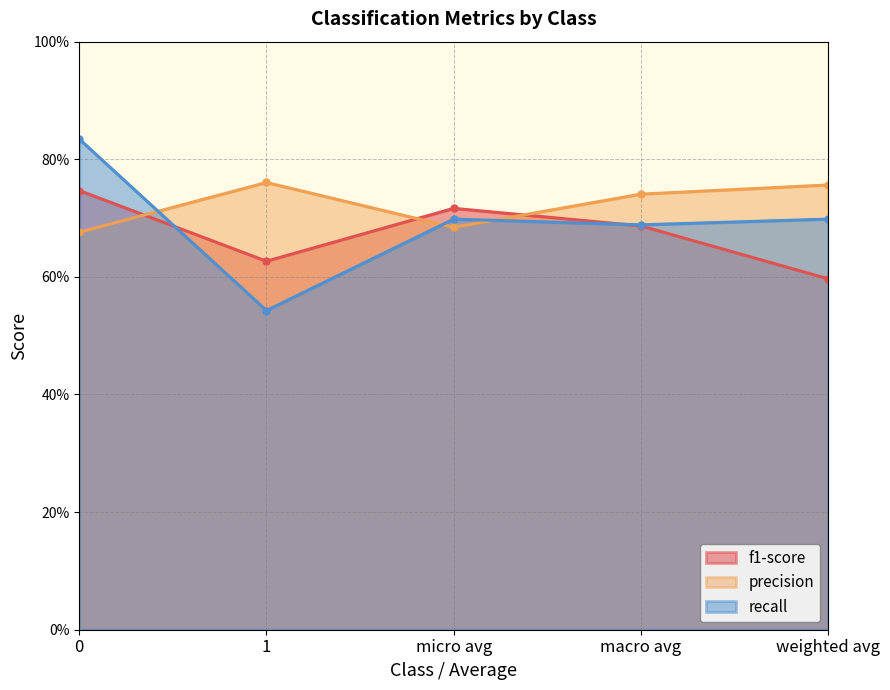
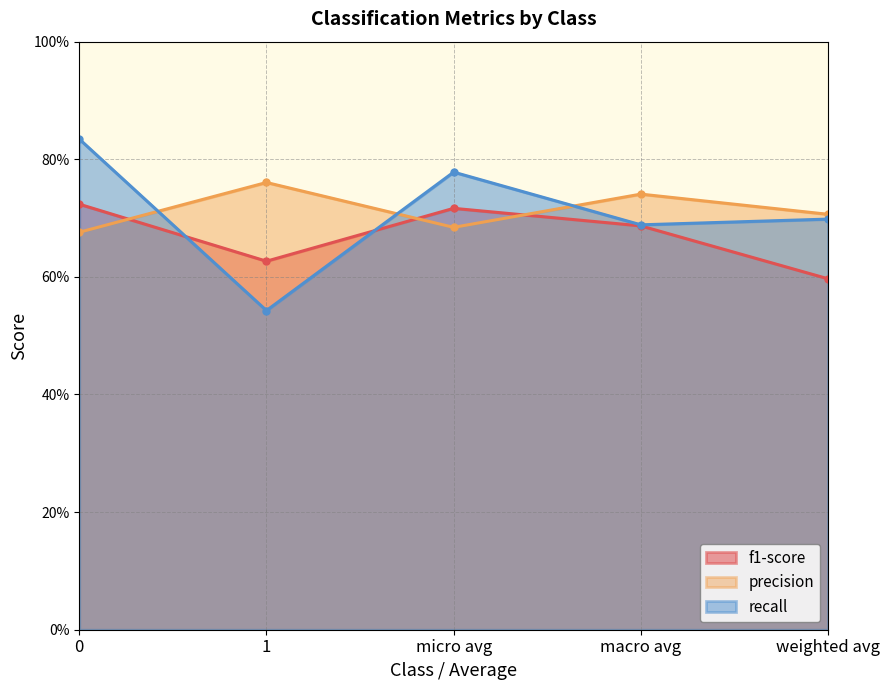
  {
    "f1-score": {
-     "0": "75%",
+     "0": "72%",
      "1": "63%",
      "micro avg": "72%",
      "weighted avg": "60%"
    },
    "precision": {
      "0": "68%",
      "1": "76%",
      "micro avg": "68%",
      "macro avg": "74%",
-     "weighted avg": "76%"
+     "weighted avg": "71%"
    },
    "recall": {
      "0": "83%",
      "1": "54%",
-     "micro avg": "70%",
+     "micro avg": "78%",
      "weighted avg": "70%"
    }
  }
